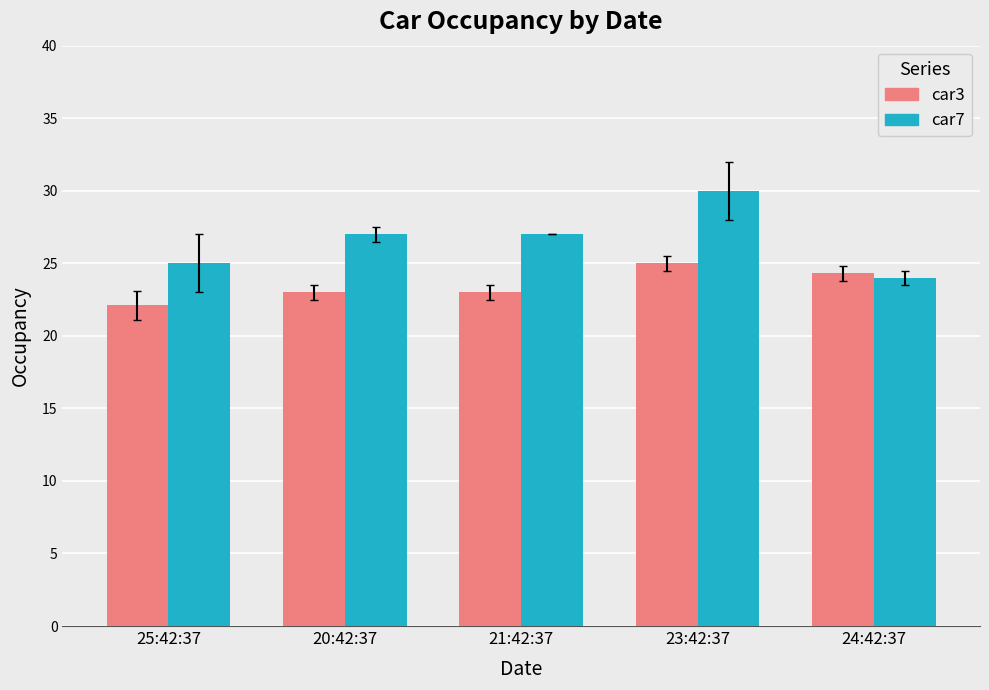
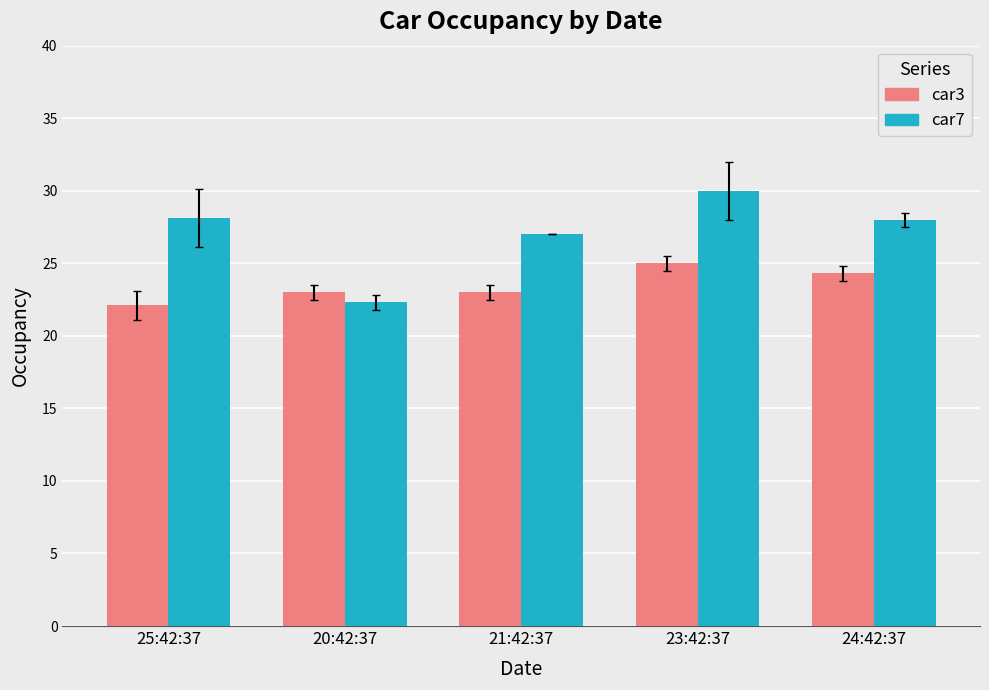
  {
    "car3": {
      "25:42:37": 22.1,
      "20:42:37": 23.0,
      "21:42:37": 23.0,
      "23:42:37": 25.0,
      "24:42:37": 24.3
    },
    "car7": {
-     "25:42:37": 25.0,
-     "20:42:37": 27.0,
+     "25:42:37": 28.1,
+     "20:42:37": 22.3,
      "21:42:37": 27.0,
      "23:42:37": 30.0,
-     "24:42:37": 24
+     "24:42:37": 28
    }
  }
